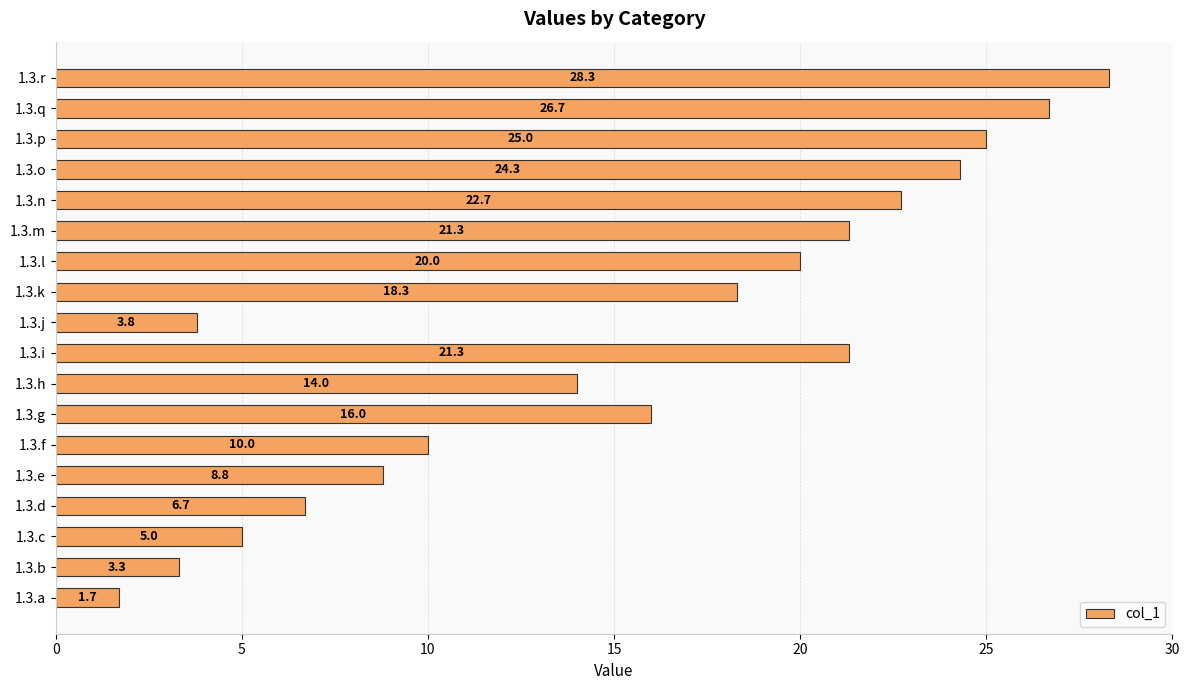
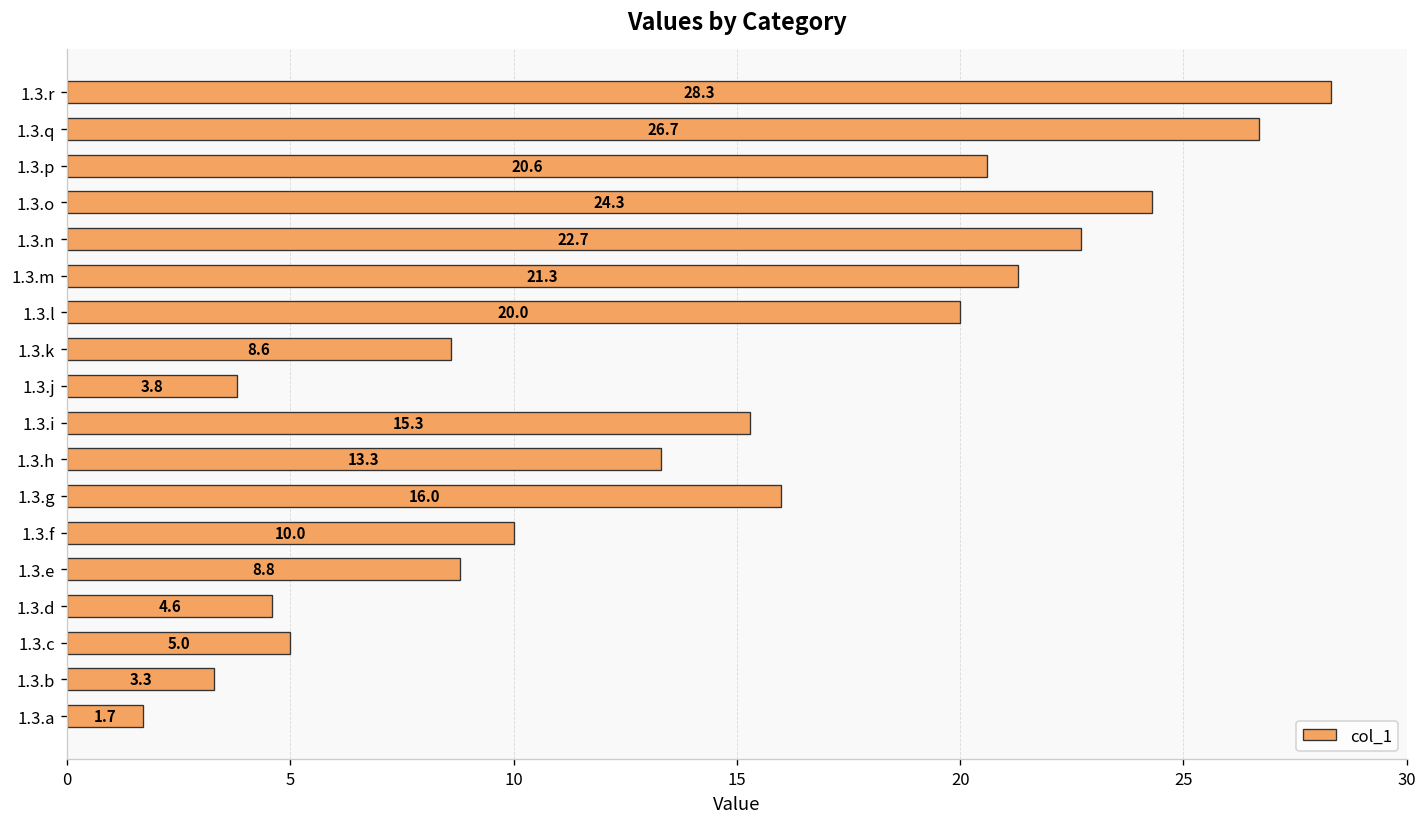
  {
    "1.3.r": 28.3,
    "1.3.q": 26.7,
-   "1.3.p": 25.0,
+   "1.3.p": 20.6,
    "1.3.o": 24.3,
    "1.3.n": 22.7,
    "1.3.m": 21.3,
    "1.3.l": 20.0,
-   "1.3.k": 18.3,
+   "1.3.k": 8.6,
    "1.3.j": 3.8,
-   "1.3.i": 21.3,
-   "1.3.h": 14.0,
+   "1.3.i": 15.3,
+   "1.3.h": 13.3,
    "1.3.g": 16.0,
    "1.3.f": 10.0,
    "1.3.e": 8.8,
-   "1.3.d": 6.7,
+   "1.3.d": 4.6,
    "1.3.c": 5.0,
    "1.3.b": 3.3,
    "1.3.a": 1.7
  }
